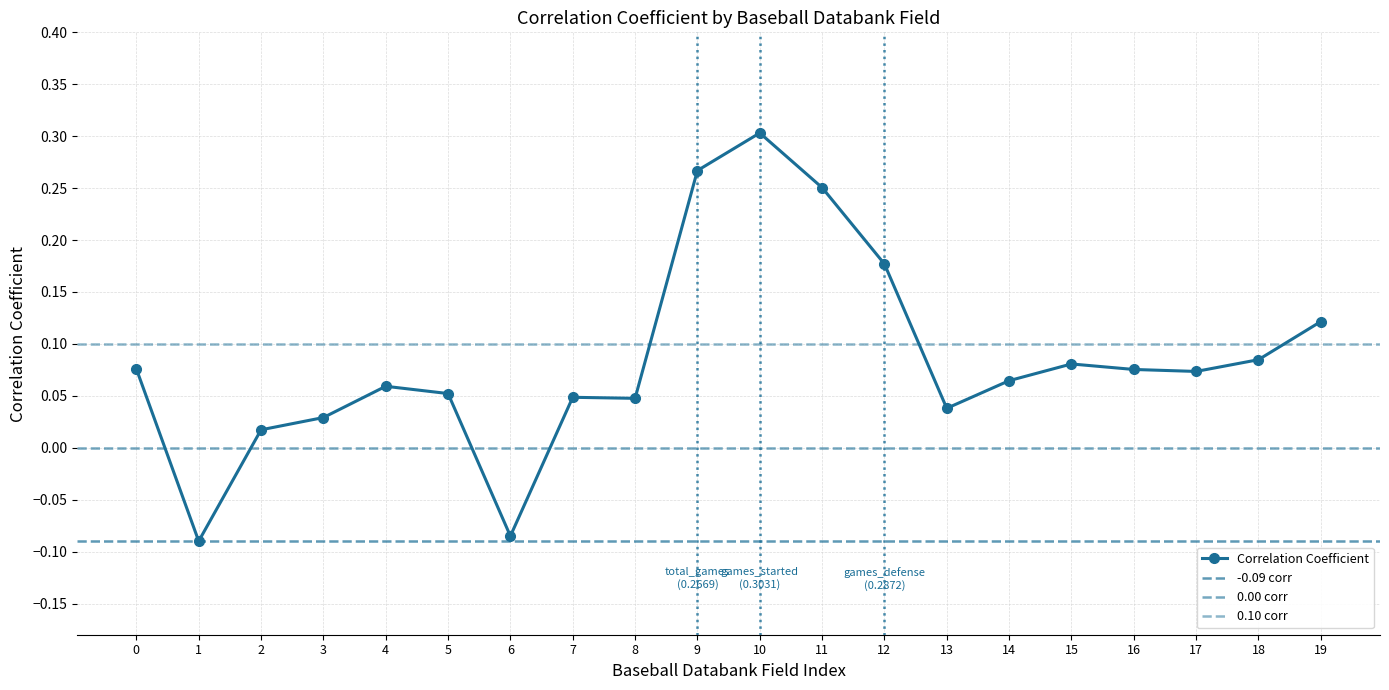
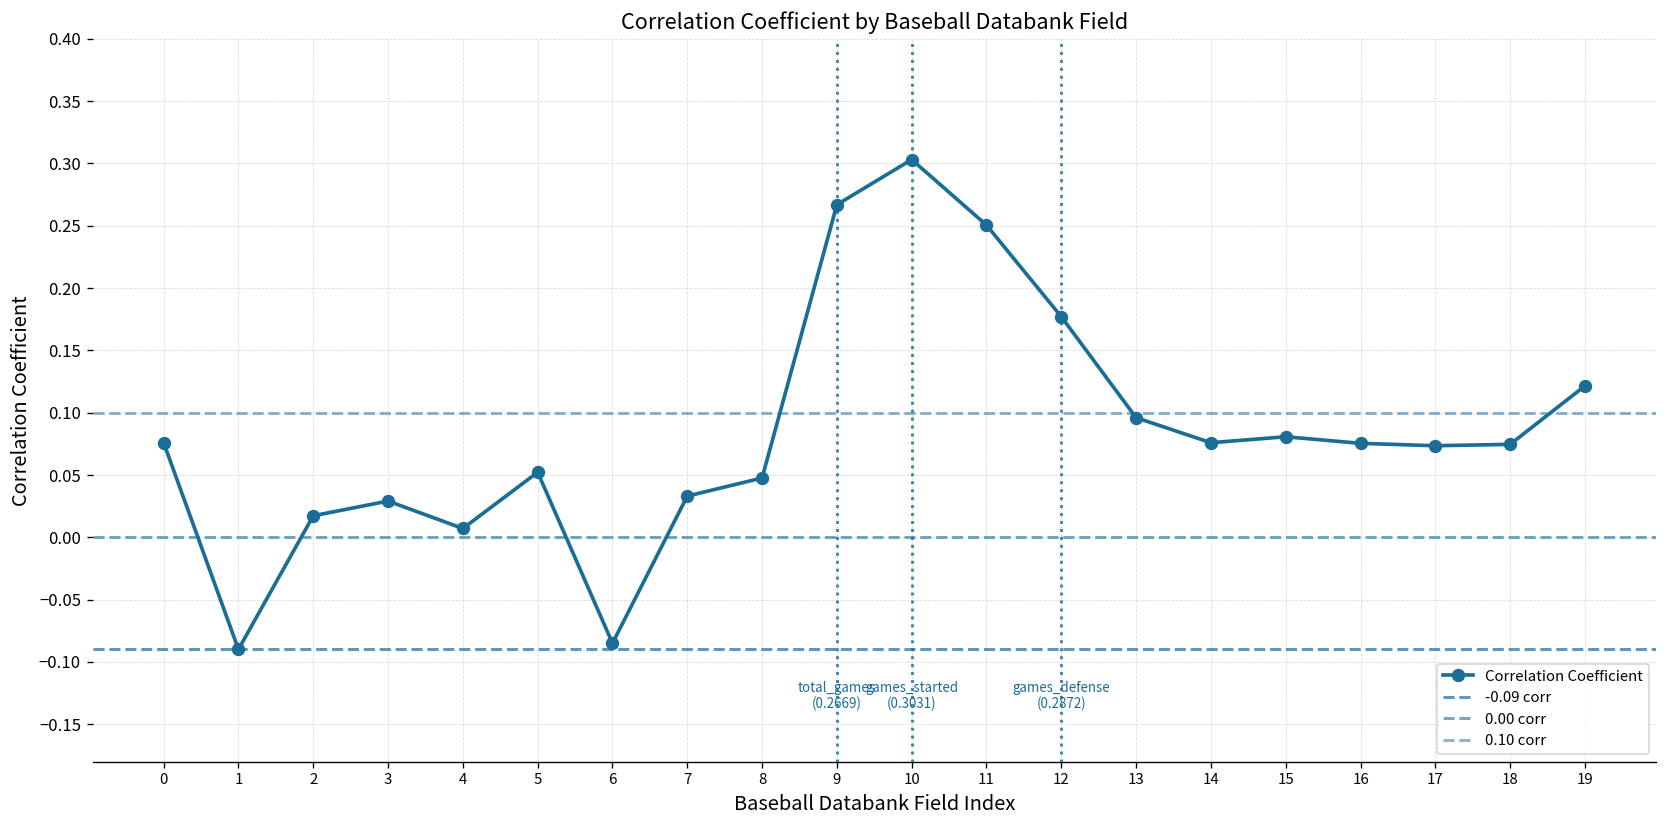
  {
    "0": 0.076,
    "1": -0.090,
    "2": 0.017,
    "3": 0.029,
-   "4": 0.059,
+   "4": 0.007,
    "5": 0.052,
    "6": -0.085,
-   "7": 0.049,
+   "7": 0.033,
    "8": 0.048,
    "9": 0.267,
    "10": 0.303,
    "11": 0.251,
    "12": 0.177,
-   "13": 0.038,
-   "14": 0.065,
+   "13": 0.096,
+   "14": 0.076,
    "15": 0.081,
    "16": 0.075,
    "17": 0.074,
-   "18": 0.085,
+   "18": 0.075,
    "19": 0.122
  }
